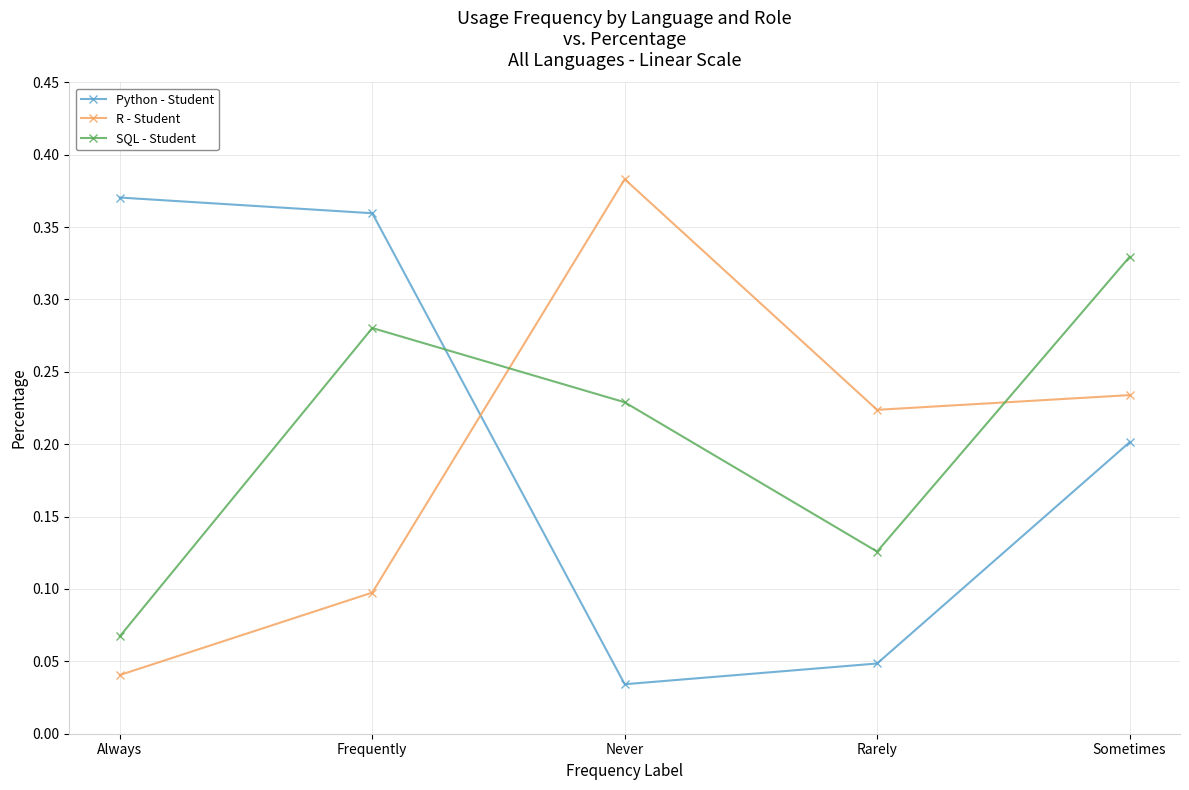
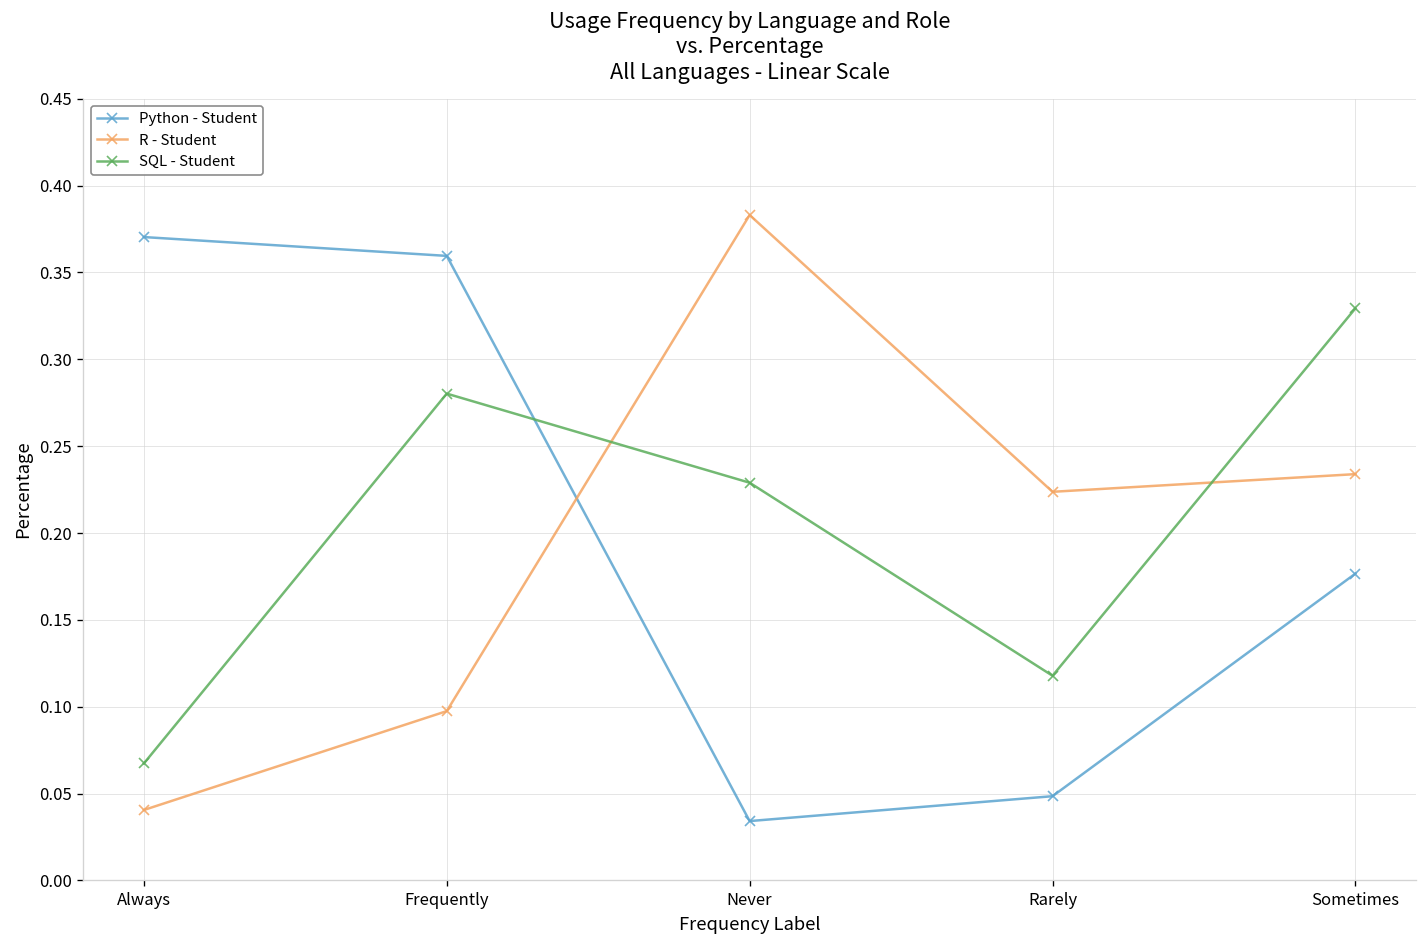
  {
    "Python - Student": {
      "Always": 0.370,
      "Frequently": 0.360,
      "Never": 0.034,
      "Rarely": 0.049,
-     "Sometimes": 0.201
+     "Sometimes": 0.177
    },
    "R - Student": {
      "Always": 0.041,
      "Frequently": 0.097,
      "Never": 0.383,
      "Rarely": 0.224,
      "Sometimes": 0.234
    },
    "SQL - Student": {
      "Always": 0.067,
      "Frequently": 0.280,
      "Never": 0.229,
-     "Rarely": 0.126,
+     "Rarely": 0.118,
      "Sometimes": 0.329
    }
  }
